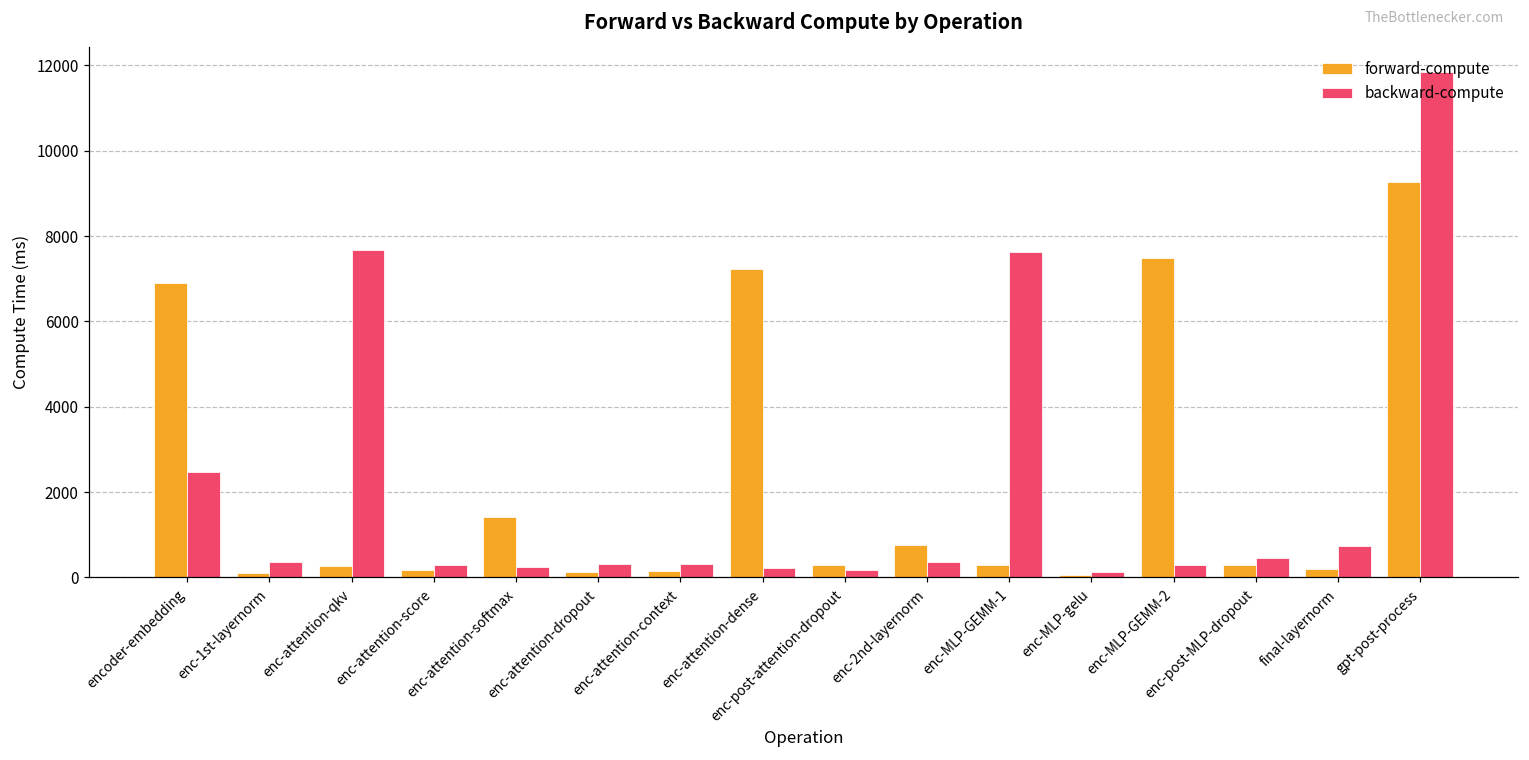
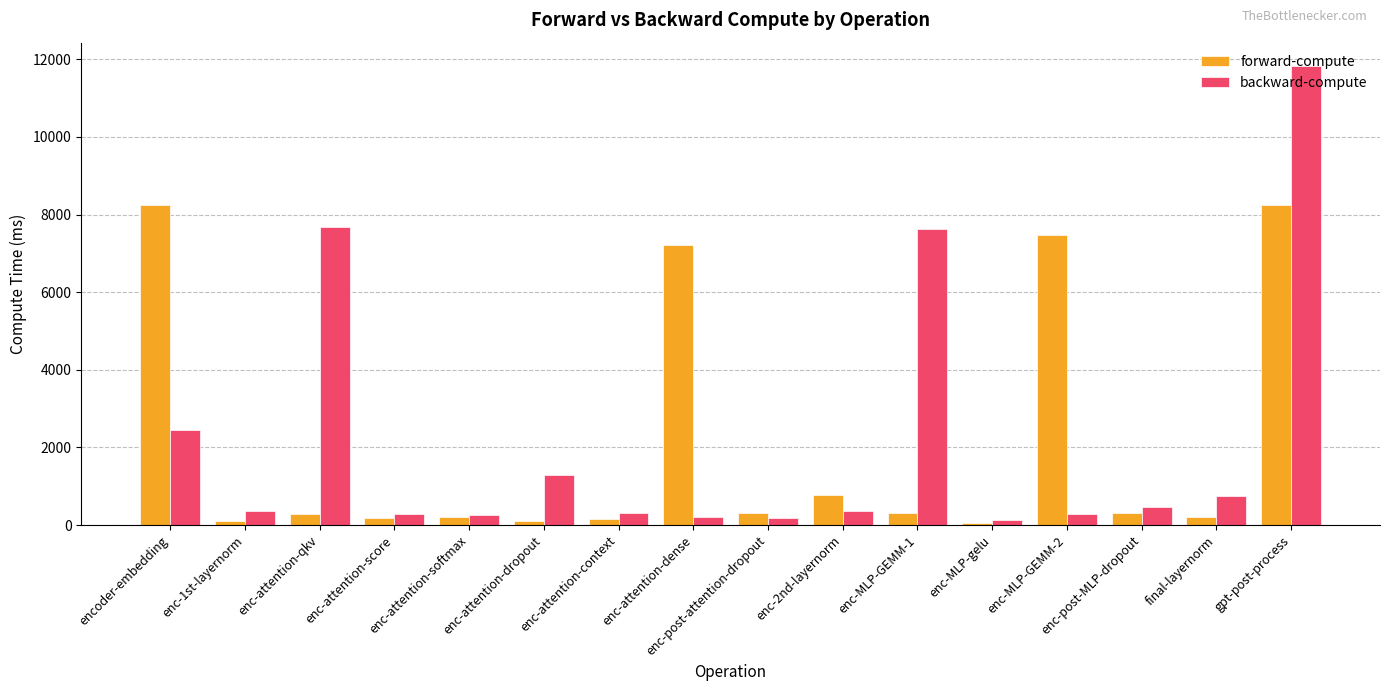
  {
    "forward-compute": {
-     "encoder-embedding": 6900,
+     "encoder-embedding": 8200,
      "enc-1st-layernorm": 100,
      "enc-attention-qkv": 300,
      "enc-attention-score": 200,
-     "enc-attention-softmax": 1400,
+     "enc-attention-softmax": 200,
      "enc-attention-dropout": 100,
      "enc-attention-context": 200,
      "enc-attention-dense": 7200,
      "enc-post-attention-dropout": 300,
      "enc-2nd-layernorm": 800,
      "enc-MLP-GEMM-1": 300,
      "enc-MLP-GEMM-2": 7500,
      "enc-post-MLP-dropout": 300,
      "final-layernorm": 200,
-     "gpt-post-process": 9300
+     "gpt-post-process": 8300
    },
    "backward-compute": {
      "encoder-embedding": 2500,
      "enc-1st-layernorm": 400,
      "enc-attention-qkv": 7700,
      "enc-attention-score": 300,
      "enc-attention-softmax": 300,
-     "enc-attention-dropout": 300,
+     "enc-attention-dropout": 1300,
      "enc-attention-context": 300,
      "enc-attention-dense": 200,
      "enc-post-attention-dropout": 200,
      "enc-2nd-layernorm": 400,
      "enc-MLP-GEMM-1": 7600,
      "enc-MLP-gelu": 100,
      "enc-MLP-GEMM-2": 300,
      "enc-post-MLP-dropout": 500,
      "final-layernorm": 700,
      "gpt-post-process": 11800
    }
  }
